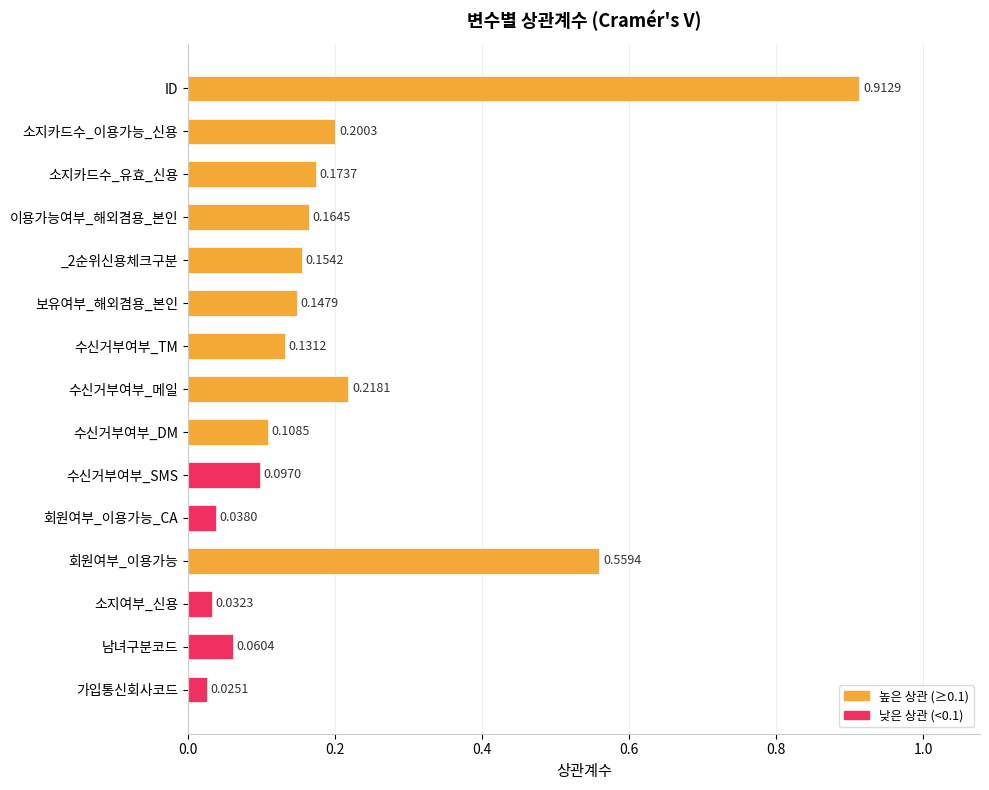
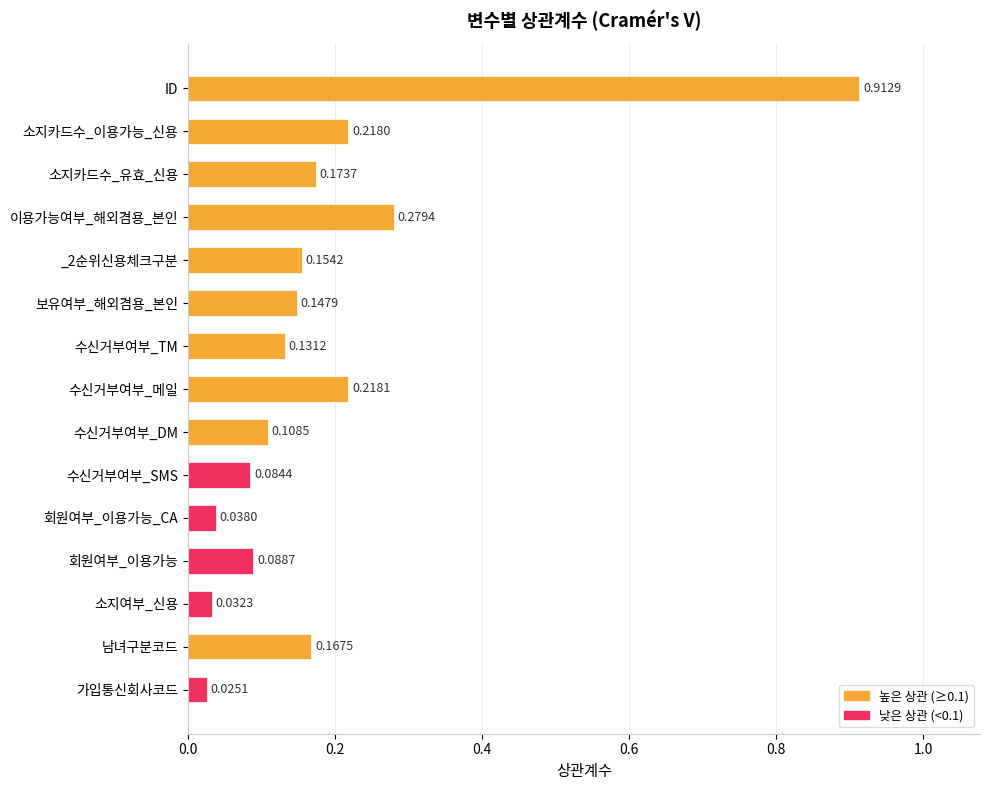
  {
    "ID": 0.9129,
-   "소지카드수_이용가능_신용": 0.2003,
+   "소지카드수_이용가능_신용": 0.2180,
    "소지카드수_유효_신용": 0.1737,
-   "이용가능여부_해외겸용_본인": 0.1645,
+   "이용가능여부_해외겸용_본인": 0.2794,
    "_2순위신용체크구분": 0.1542,
    "보유여부_해외겸용_본인": 0.1479,
    "수신거부여부_TM": 0.1312,
    "수신거부여부_메일": 0.2181,
    "수신거부여부_DM": 0.1085,
-   "수신거부여부_SMS": 0.0970,
+   "수신거부여부_SMS": 0.0844,
    "회원여부_이용가능_CA": 0.0380,
-   "회원여부_이용가능": 0.5594,
+   "회원여부_이용가능": 0.0887,
    "소지여부_신용": 0.0323,
-   "남녀구분코드": 0.0604,
+   "남녀구분코드": 0.1675,
    "가입통신회사코드": 0.0251
  }
